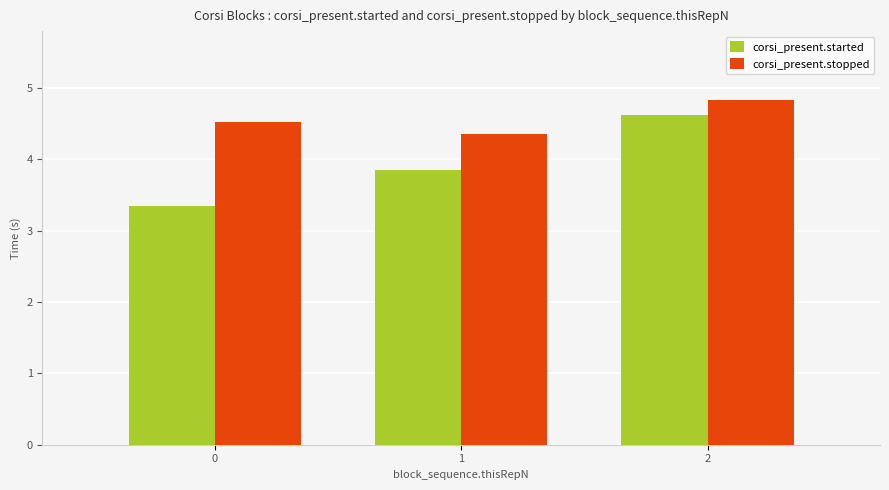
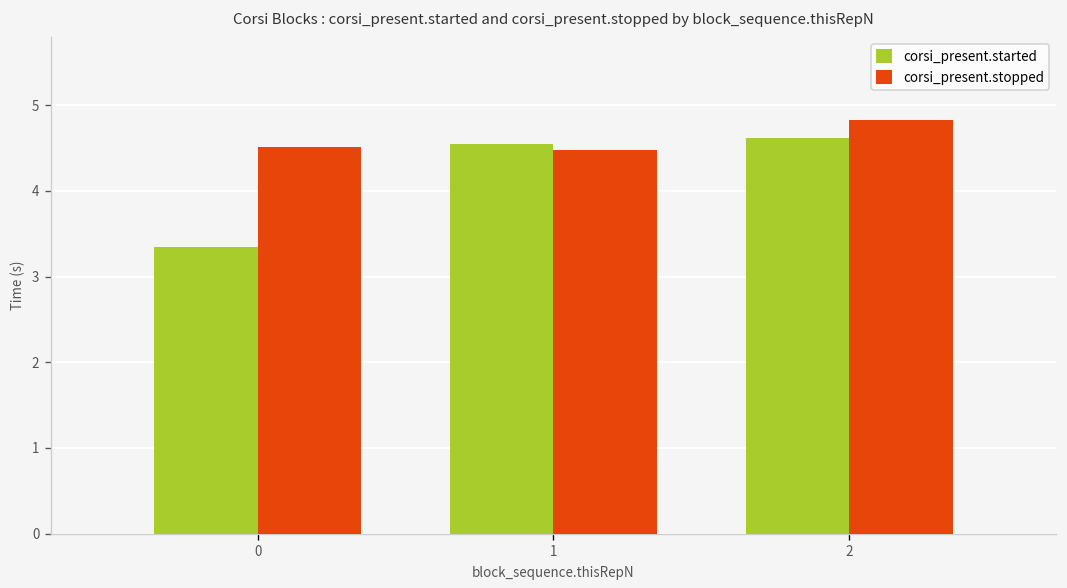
  {
    "corsi_present.started": {
      "0": 3.3,
-     "1": 3.8,
+     "1": 4.5,
      "2": 4.6
    },
    "corsi_present.stopped": {
      "0": 4.5,
-     "1": 4.3,
+     "1": 4.5,
      "2": 4.8
    }
  }
